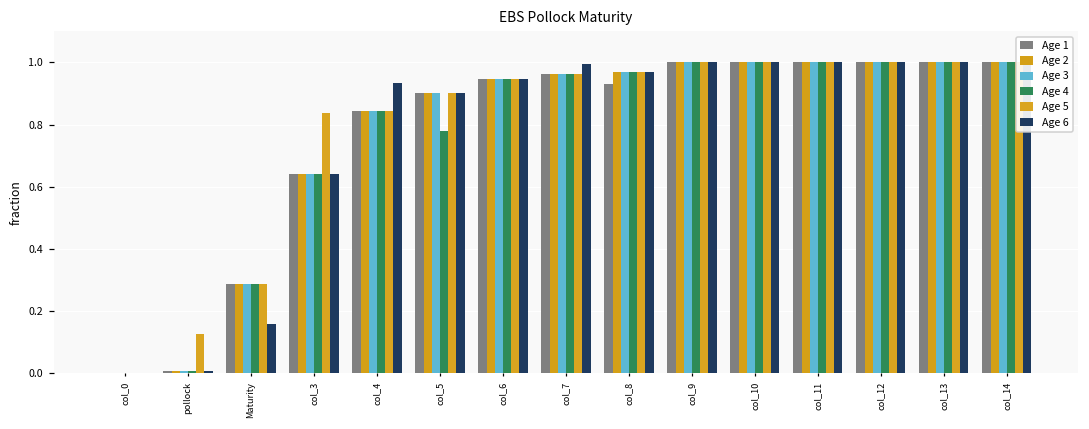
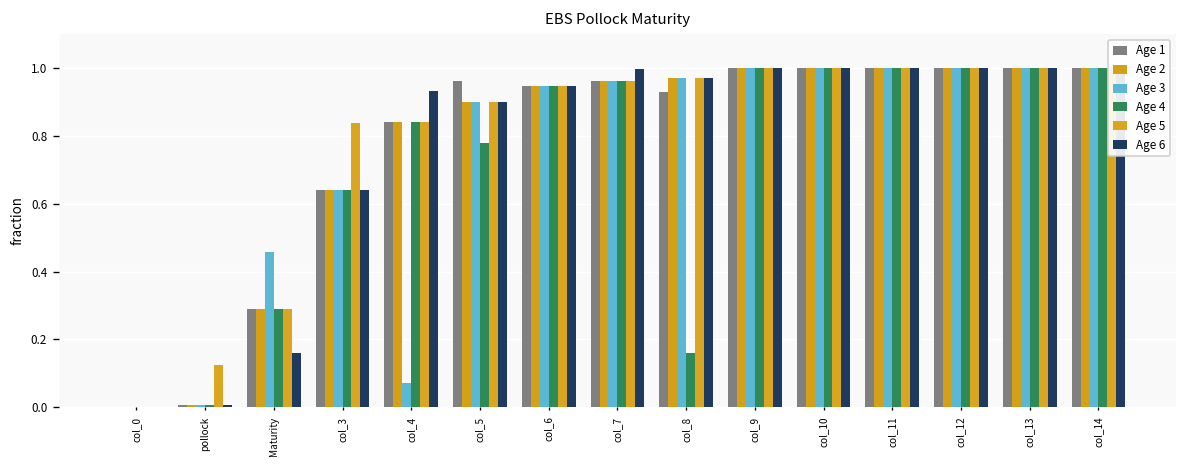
  {
    "Age 1": {
      "col_0": 0.00,
      "Maturity": 0.29,
      "col_3": 0.64,
      "col_4": 0.84,
-     "col_5": 0.90,
+     "col_5": 0.96,
      "col_6": 0.95,
      "col_7": 0.96,
      "col_8": 0.93,
      "col_9": 1.00,
      "col_10": 1.00,
      "col_11": 1.00,
      "col_12": 1.00,
      "col_13": 1.00,
      "col_14": 1.00
    },
    "Age 3": {
      "col_0": 0.00,
-     "Maturity": 0.29,
+     "Maturity": 0.46,
      "col_3": 0.64,
-     "col_4": 0.84,
+     "col_4": 0.07,
      "col_5": 0.90,
      "col_6": 0.95,
      "col_7": 0.96,
      "col_8": 0.97,
      "col_9": 1.00,
      "col_10": 1.00,
      "col_11": 1.00,
      "col_12": 1.00,
      "col_13": 1.00,
      "col_14": 1.00
    },
    "Age 4": {
      "col_0": 0.00,
      "Maturity": 0.29,
      "col_3": 0.64,
      "col_4": 0.84,
      "col_5": 0.78,
      "col_6": 0.95,
      "col_7": 0.96,
-     "col_8": 0.97,
+     "col_8": 0.16,
      "col_9": 1.00,
      "col_10": 1.00,
      "col_11": 1.00,
      "col_12": 1.00,
      "col_13": 1.00,
      "col_14": 1.00
    },
    "Age 6": {
      "col_0": 0.00,
      "Maturity": 0.16,
      "col_3": 0.64,
      "col_4": 0.93,
      "col_5": 0.90,
      "col_6": 0.95,
      "col_7": 1.00,
      "col_8": 0.97,
      "col_9": 1.00,
      "col_10": 1.00,
      "col_11": 1.00,
      "col_12": 1.00,
      "col_13": 1.00
    }
  }
